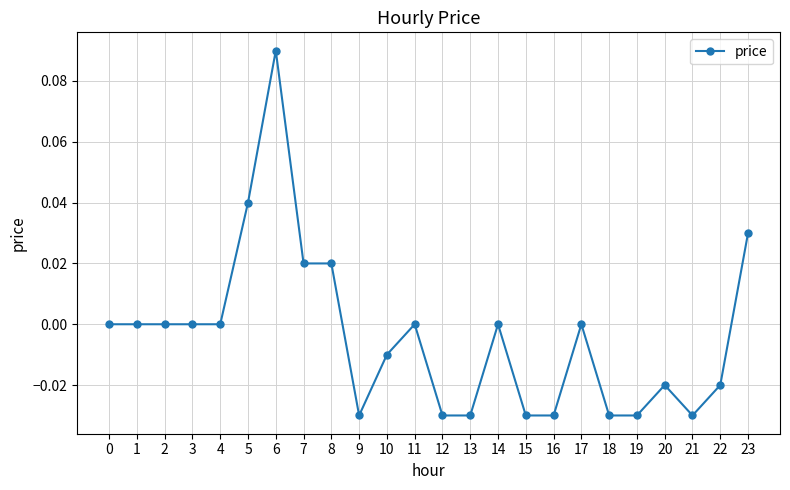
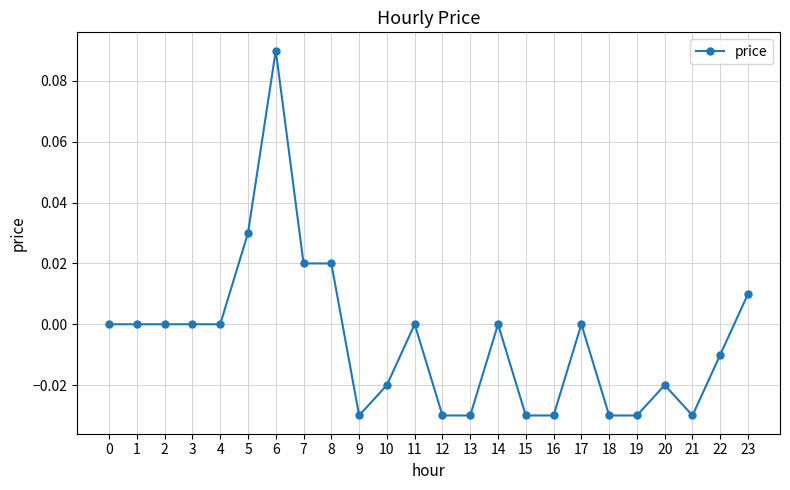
  {
    "0": 0.00,
    "1": 0.00,
    "2": 0.00,
    "3": 0.00,
    "4": 0.00,
-   "5": 0.04,
+   "5": 0.03,
    "6": 0.09,
    "7": 0.02,
    "8": 0.02,
    "9": -0.03,
-   "10": -0.01,
+   "10": -0.02,
    "11": 0.00,
    "12": -0.03,
    "13": -0.03,
    "14": 0.00,
    "15": -0.03,
    "16": -0.03,
    "17": 0.00,
    "18": -0.03,
    "19": -0.03,
    "20": -0.02,
    "21": -0.03,
-   "22": -0.02,
-   "23": 0.03
+   "22": -0.01,
+   "23": 0.01
  }
